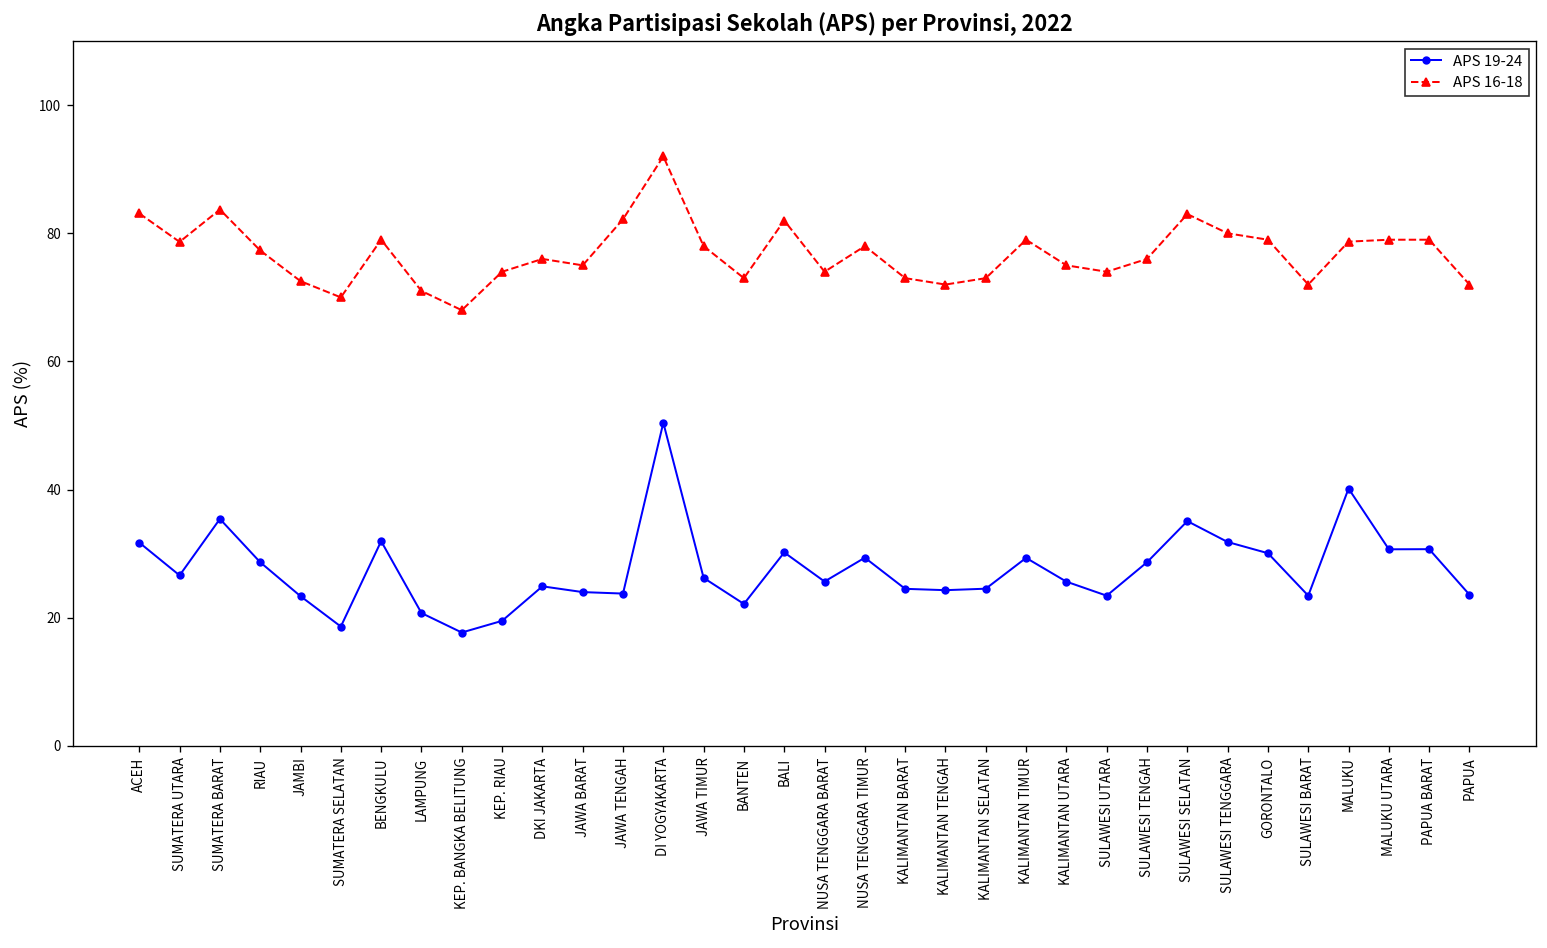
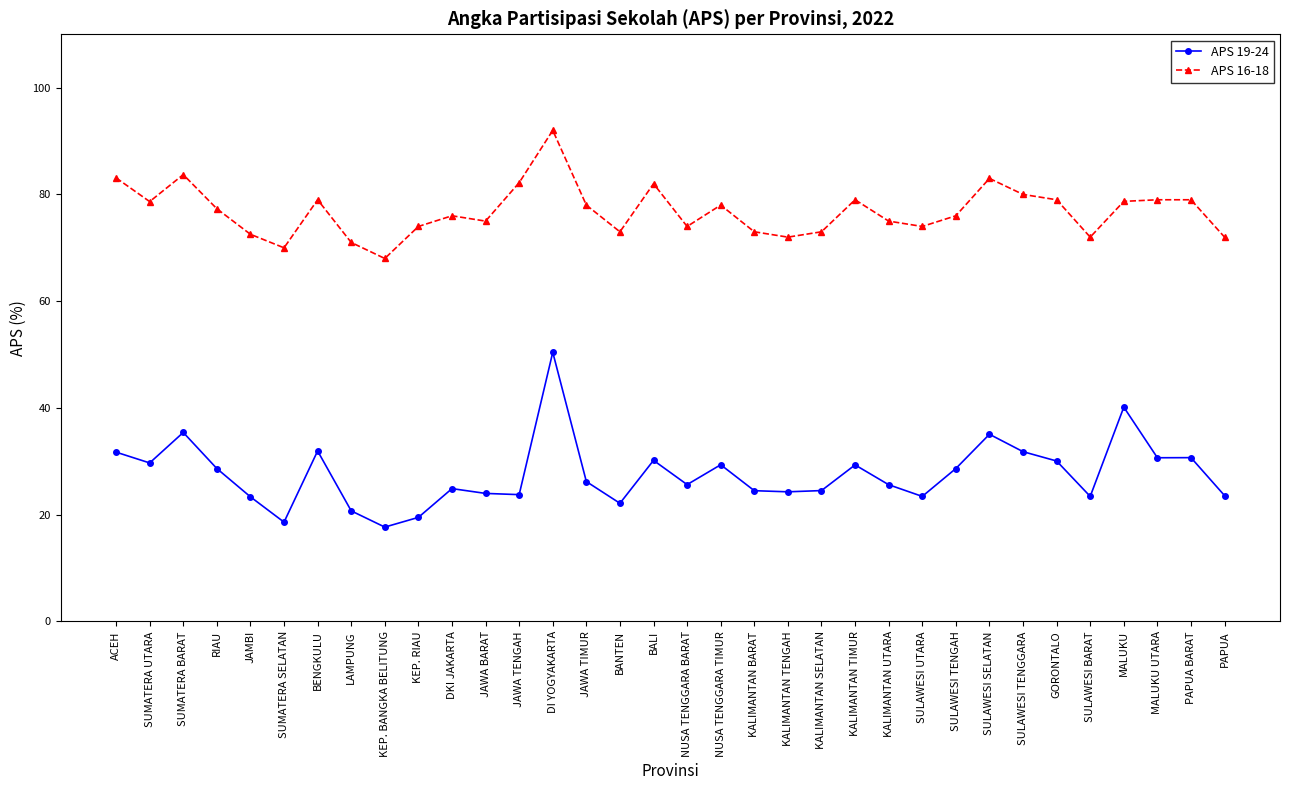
  {
    "APS 19-24": {
      "ACEH": 32,
-     "SUMATERA UTARA": 27,
+     "SUMATERA UTARA": 30,
      "SUMATERA BARAT": 35,
      "RIAU": 29,
      "JAMBI": 23,
      "SUMATERA SELATAN": 19,
      "BENGKULU": 32,
      "LAMPUNG": 21,
      "KEP. BANGKA BELITUNG": 18,
      "KEP. RIAU": 20,
      "DKI JAKARTA": 25,
      "JAWA BARAT": 24,
      "JAWA TENGAH": 24,
      "DI YOGYAKARTA": 50,
      "JAWA TIMUR": 26,
      "BANTEN": 22,
      "BALI": 30,
      "NUSA TENGGARA BARAT": 26,
      "NUSA TENGGARA TIMUR": 29,
      "KALIMANTAN BARAT": 25,
      "KALIMANTAN TENGAH": 24,
      "KALIMANTAN SELATAN": 25,
      "KALIMANTAN TIMUR": 29,
      "KALIMANTAN UTARA": 26,
      "SULAWESI UTARA": 23,
      "SULAWESI TENGAH": 29,
      "SULAWESI SELATAN": 35,
      "SULAWESI TENGGARA": 32,
      "GORONTALO": 30,
      "SULAWESI BARAT": 23,
      "MALUKU": 40,
      "MALUKU UTARA": 31,
      "PAPUA BARAT": 31,
      "PAPUA": 24
    },
    "APS 16-18": {
      "ACEH": 83,
      "SUMATERA UTARA": 79,
      "SUMATERA BARAT": 84,
      "RIAU": 77,
      "JAMBI": 73,
      "SUMATERA SELATAN": 70,
      "BENGKULU": 79,
      "LAMPUNG": 71,
      "KEP. BANGKA BELITUNG": 68,
      "KEP. RIAU": 74,
      "DKI JAKARTA": 76,
      "JAWA BARAT": 75,
      "JAWA TENGAH": 82,
      "DI YOGYAKARTA": 92,
      "JAWA TIMUR": 78,
      "BANTEN": 73,
      "BALI": 82,
      "NUSA TENGGARA BARAT": 74,
      "NUSA TENGGARA TIMUR": 78,
      "KALIMANTAN BARAT": 73,
      "KALIMANTAN TENGAH": 72,
      "KALIMANTAN SELATAN": 73,
      "KALIMANTAN TIMUR": 79,
      "KALIMANTAN UTARA": 75,
      "SULAWESI UTARA": 74,
      "SULAWESI TENGAH": 76,
      "SULAWESI SELATAN": 83,
      "SULAWESI TENGGARA": 80,
      "GORONTALO": 79,
      "SULAWESI BARAT": 72,
      "MALUKU": 79,
      "MALUKU UTARA": 79,
      "PAPUA BARAT": 79,
      "PAPUA": 72
    }
  }
